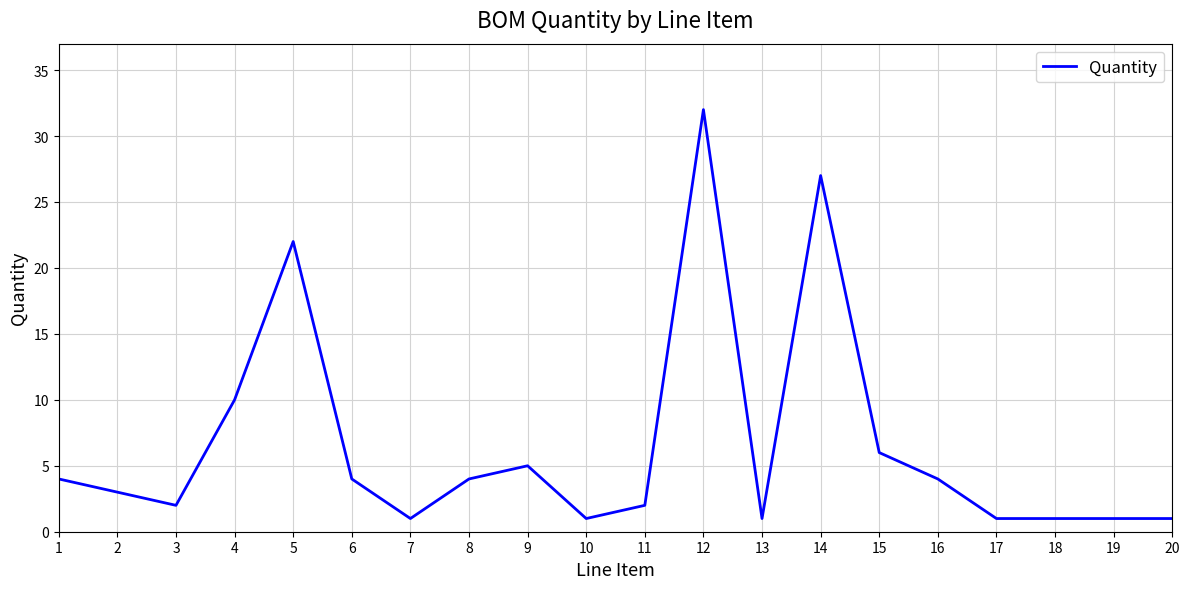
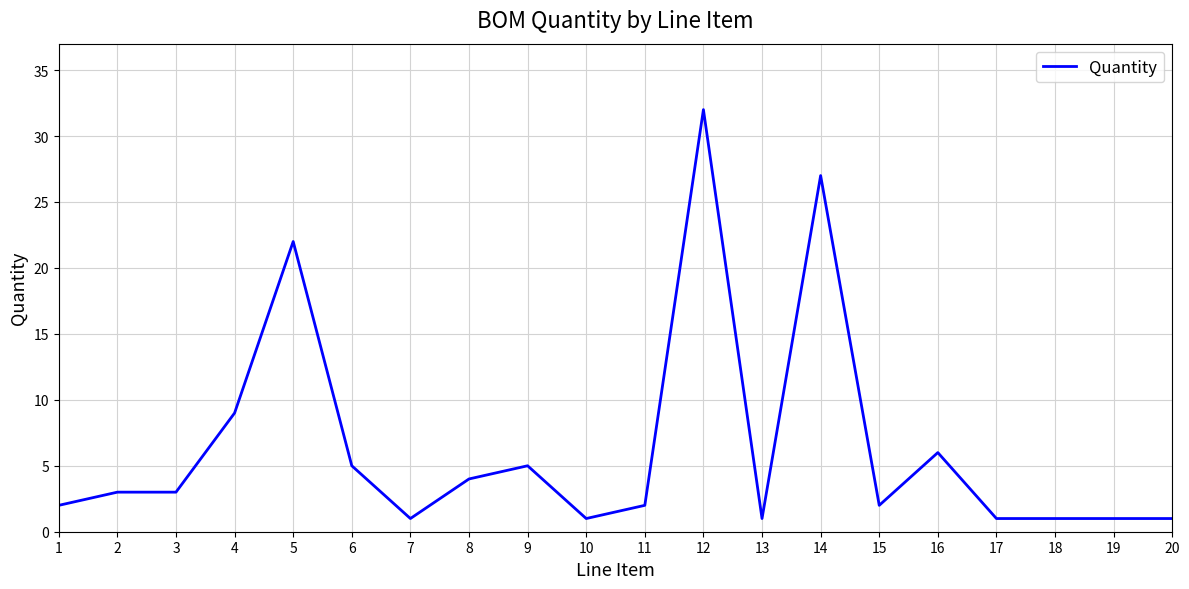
  {
-   "1": 4,
+   "1": 2,
    "2": 3,
-   "3": 2,
-   "4": 10,
+   "3": 3,
+   "4": 9,
    "5": 22,
-   "6": 4,
+   "6": 5,
    "7": 1,
    "8": 4,
    "9": 5,
    "10": 1,
    "11": 2,
    "12": 32,
    "13": 1,
    "14": 27,
-   "15": 6,
-   "16": 4,
+   "15": 2,
+   "16": 6,
    "17": 1,
    "18": 1,
    "19": 1,
    "20": 1
  }
